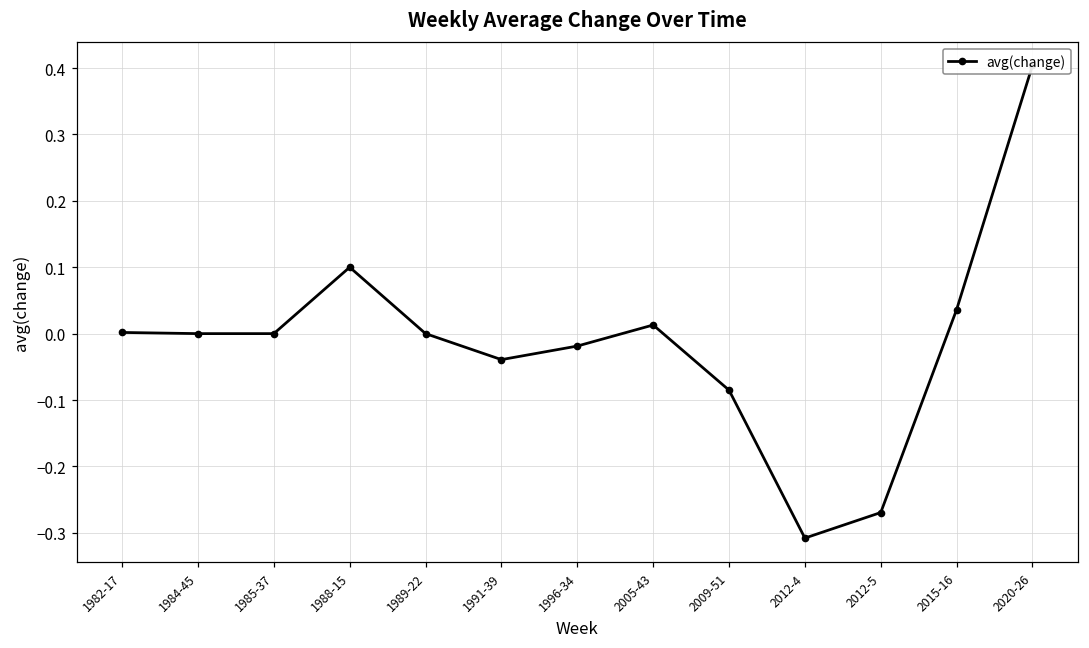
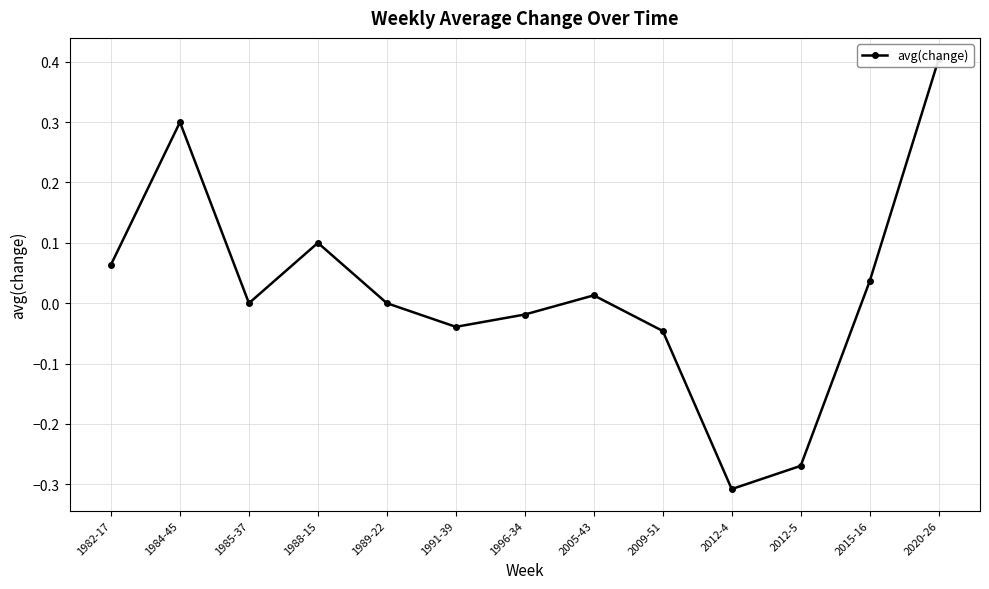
  {
-   "1982-17": 0.00,
-   "1984-45": 0.0,
+   "1982-17": 0.06,
+   "1984-45": 0.3,
    "1985-37": 0.00,
    "1988-15": 0.10,
    "1989-22": 0.00,
    "1991-39": -0.04,
    "1996-34": -0.02,
    "2005-43": 0.01,
-   "2009-51": -0.09,
+   "2009-51": -0.05,
    "2012-4": -0.31,
    "2012-5": -0.27,
    "2015-16": 0.04
  }
